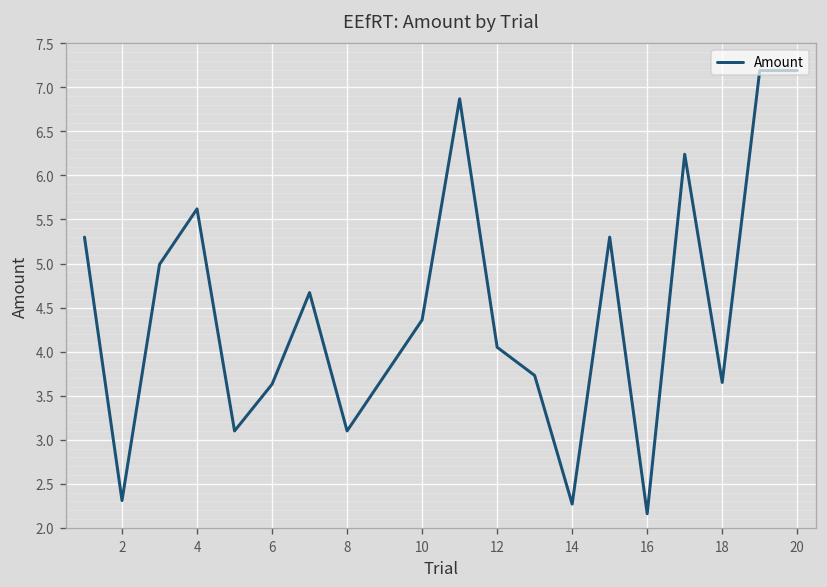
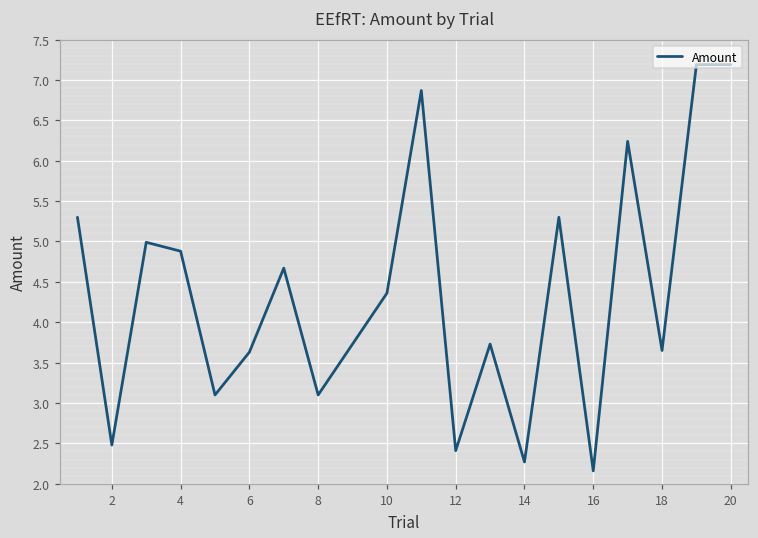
  {
-   "2": 2.3,
-   "4": 5.6,
+   "2": 2.5,
+   "4": 4.9,
    "6": 3.6,
    "8": 3.1,
    "10": 4.4,
-   "12": 4.1,
+   "12": 2.4,
    "14": 2.3,
    "16": 2.2,
    "18": 3.7
  }
